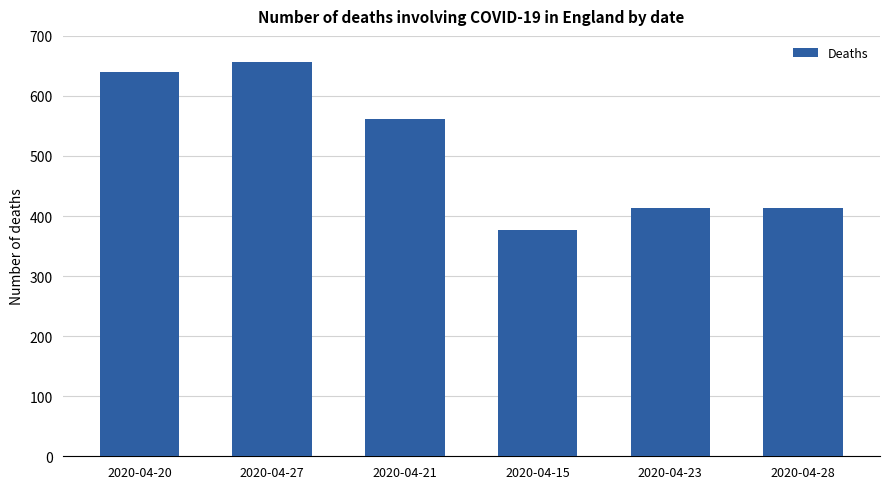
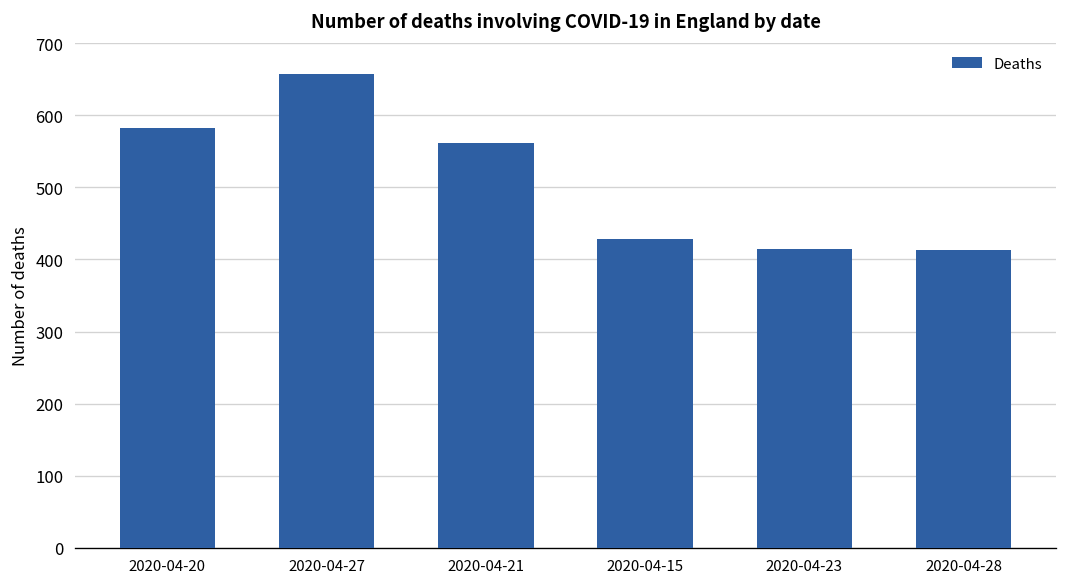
  {
-   "2020-04-20": 640,
+   "2020-04-20": 580,
    "2020-04-27": 660,
    "2020-04-21": 560,
-   "2020-04-15": 380,
+   "2020-04-15": 430,
    "2020-04-23": 410,
    "2020-04-28": 410
  }
